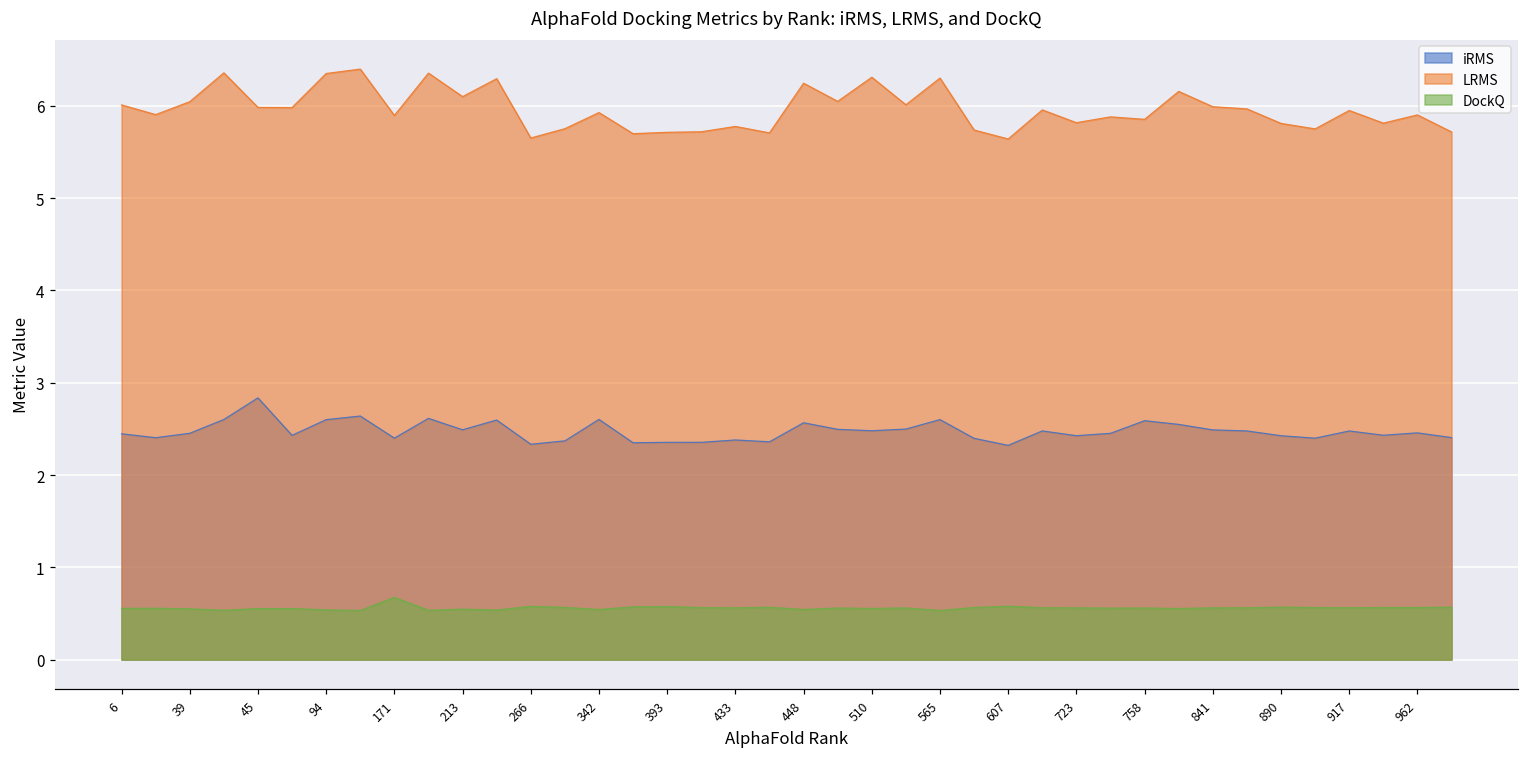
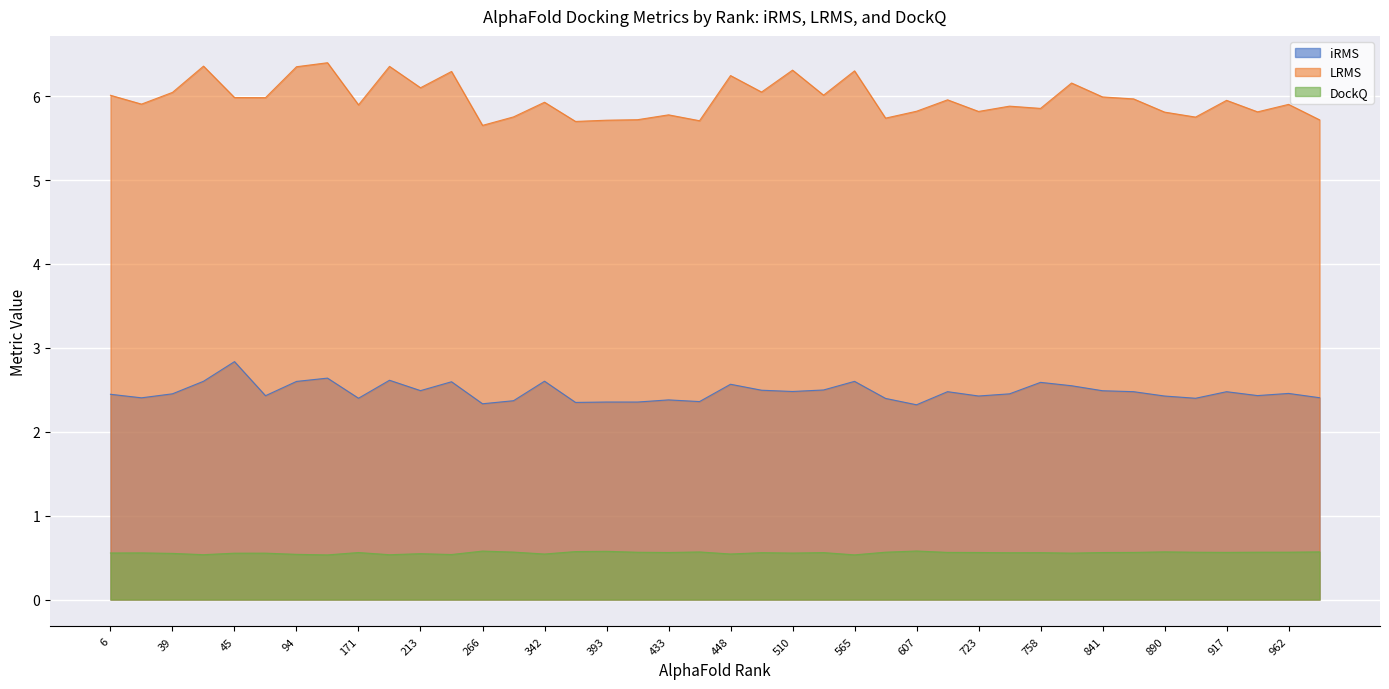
  {
    "iRMS": {
      "6": 2.4,
      "45": 2.8,
      "94": 2.6,
      "171": 2.4,
      "213": 2.5,
      "266": 2.3,
      "342": 2.6,
      "393": 2.4,
      "433": 2.4,
      "448": 2.6,
      "510": 2.5,
      "565": 2.6,
      "607": 2.3,
      "723": 2.4,
      "758": 2.6,
      "841": 2.5,
      "890": 2.4,
      "917": 2.5,
      "962": 2.5
    },
    "LRMS": {
      "6": 6.0,
      "45": 6.0,
      "94": 6.4,
      "171": 5.9,
      "213": 6.1,
      "266": 5.7,
      "342": 5.9,
      "393": 5.7,
      "433": 5.8,
      "448": 6.2,
      "510": 6.3,
      "565": 6.3,
-     "607": 5.6,
+     "607": 5.8,
      "723": 5.8,
      "758": 5.9,
      "841": 6.0,
      "890": 5.8,
      "917": 6.0,
      "962": 5.9
    },
    "DockQ": {
      "6": 0.6,
      "45": 0.6,
      "94": 0.5,
-     "171": 0.7,
+     "171": 0.6,
      "213": 0.5,
      "266": 0.6,
      "342": 0.5,
      "393": 0.6,
      "433": 0.6,
      "448": 0.5,
      "510": 0.6,
      "565": 0.5,
      "607": 0.6,
      "723": 0.6,
      "758": 0.6,
      "841": 0.6,
      "890": 0.6,
      "917": 0.6,
      "962": 0.6
    }
  }
